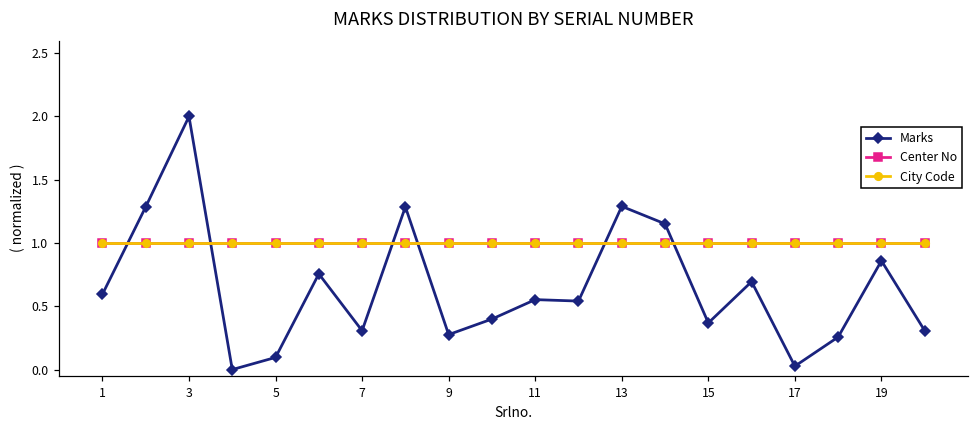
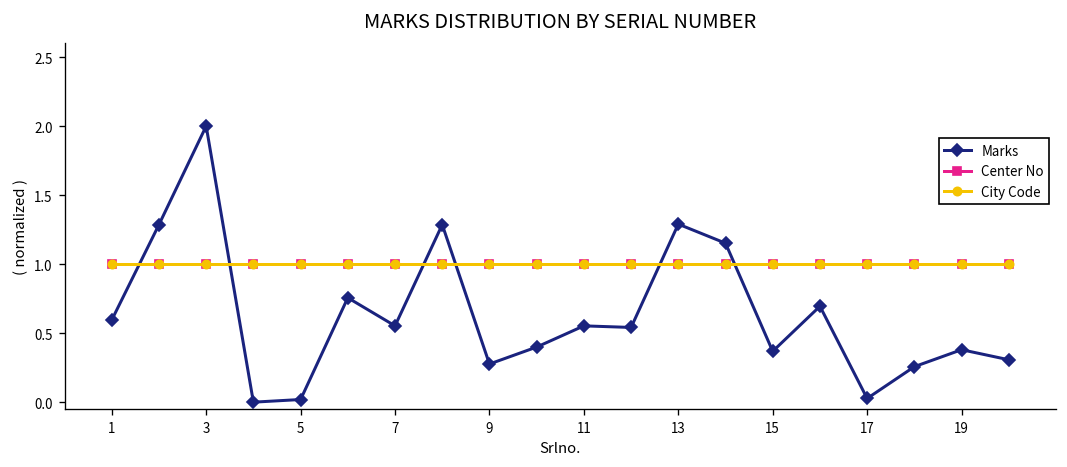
  {
    "Marks": {
      "1": 0.60,
      "3": 2.00,
-     "5": 0.10,
-     "7": 0.31,
+     "5": 0.02,
+     "7": 0.55,
      "9": 0.28,
      "11": 0.55,
      "13": 1.29,
      "15": 0.37,
      "17": 0.03,
-     "19": 0.86
+     "19": 0.38
    },
    "City Code": {
      "1": 1.00,
      "3": 1.00,
      "5": 1.00,
      "7": 1.00,
      "9": 1.00,
      "11": 1.00,
      "13": 1.00,
      "15": 1.00,
      "17": 1.00,
      "19": 1.00
    }
  }
